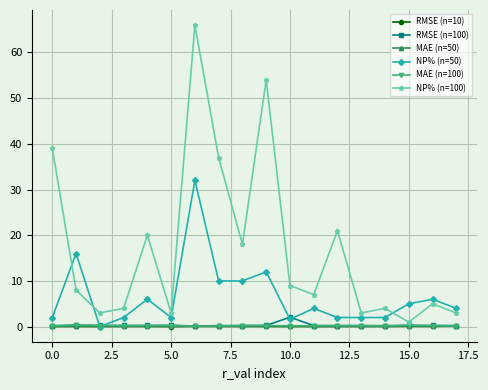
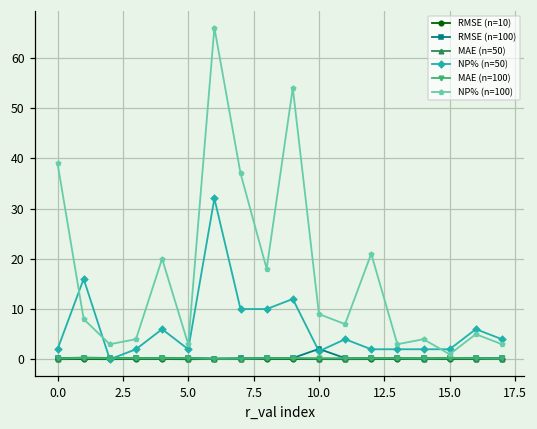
  {
    "NP% (n=50)": {
      "0.0": 2,
      "5.0": 2,
-     "15.0": 5
+     "15.0": 2
    },
    "NP% (n=100)": {
      "0.0": 39,
      "5.0": 3,
      "10.0": 9,
      "15.0": 1
    }
  }
